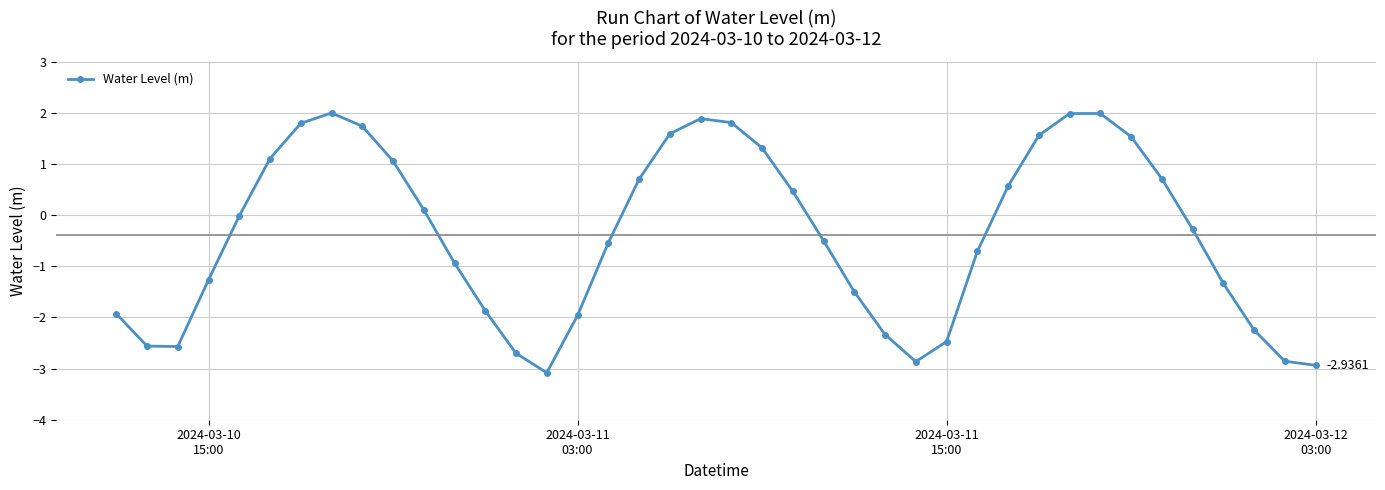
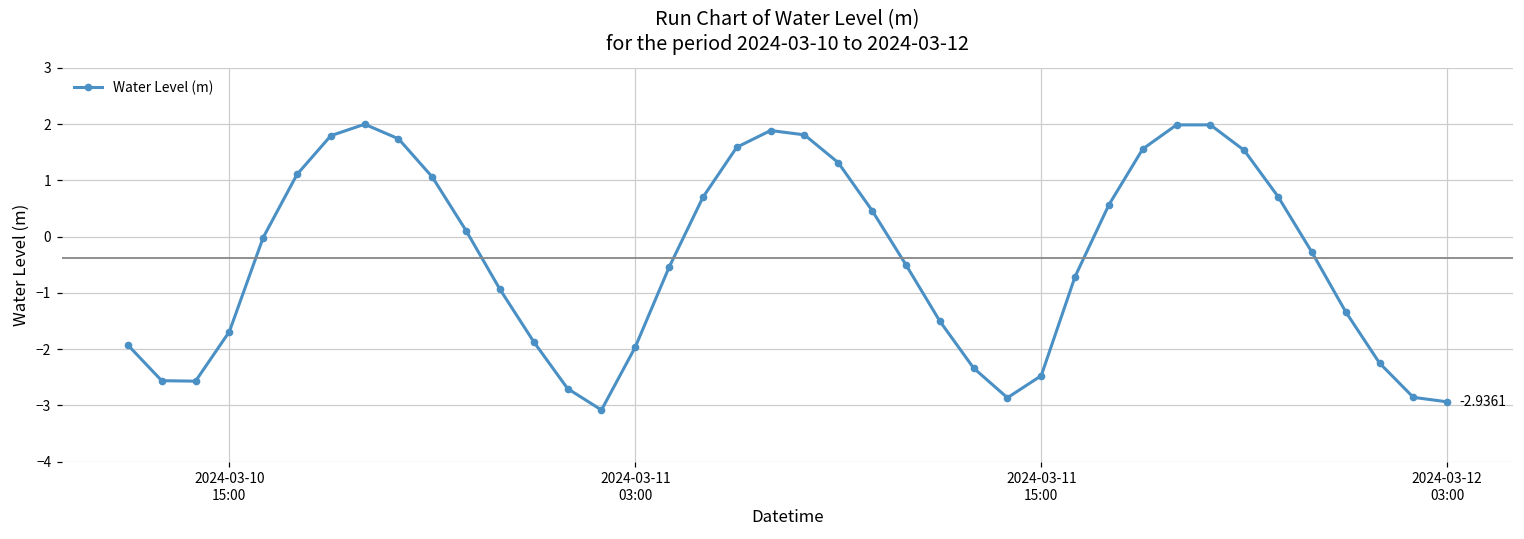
  {
-   "2024-03-10 15:00": -1.3,
+   "2024-03-10 15:00": -1.7,
    "2024-03-11 03:00": -2.0,
    "2024-03-11 15:00": -2.5
  }
